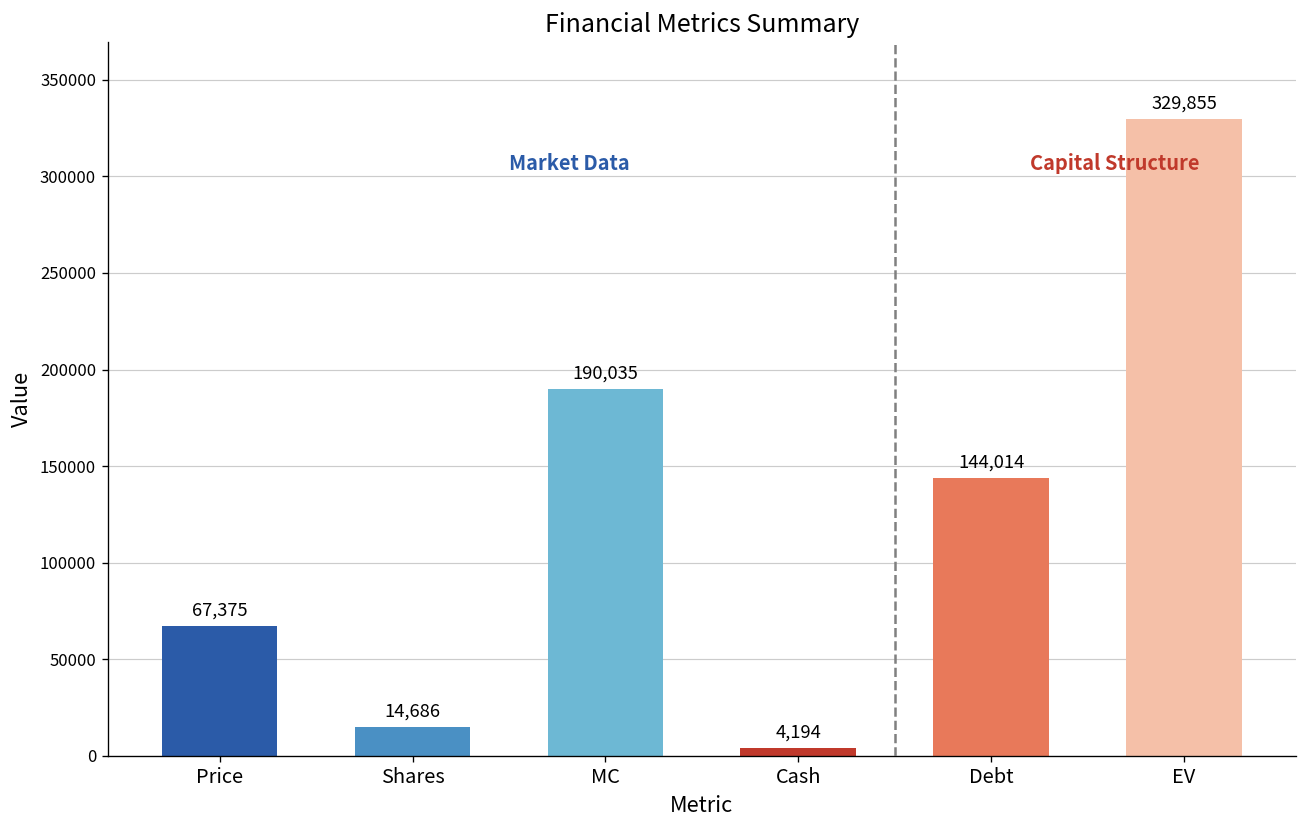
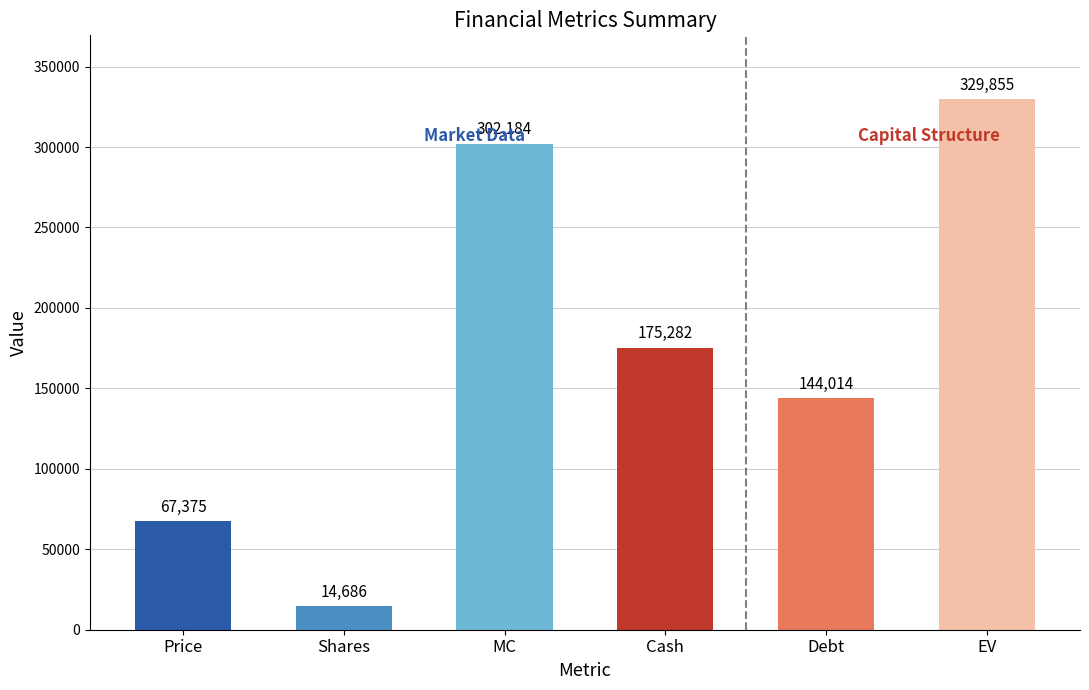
  {
    "Price": "67,375",
    "Shares": "14,686",
-   "MC": "190,035",
-   "Cash": "4,194",
+   "MC": "302,184",
+   "Cash": "175,282",
    "Debt": "144,014",
    "EV": "329,855"
  }
